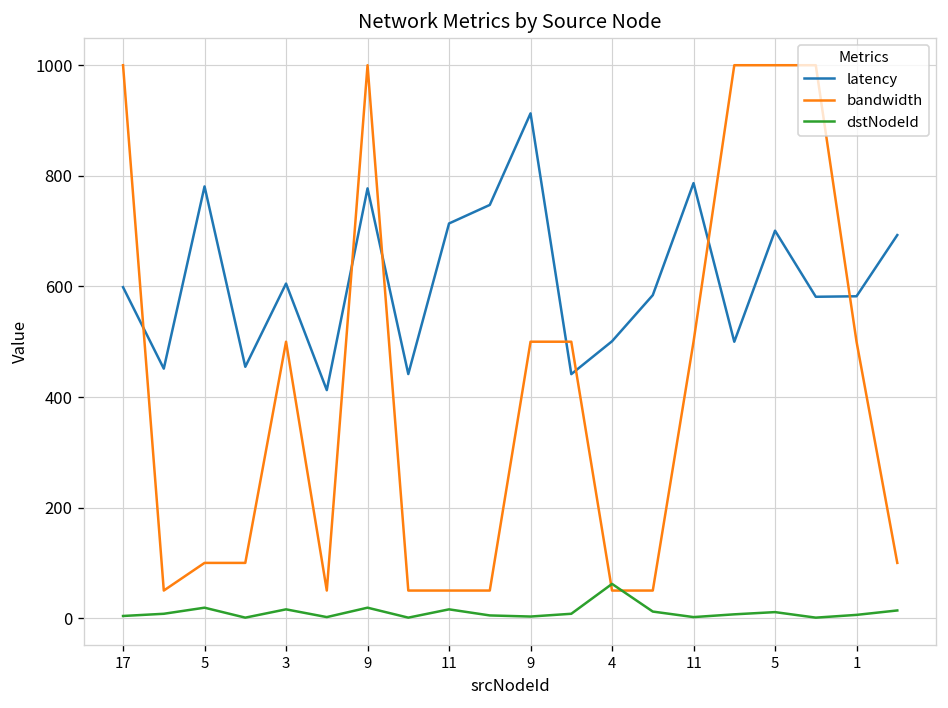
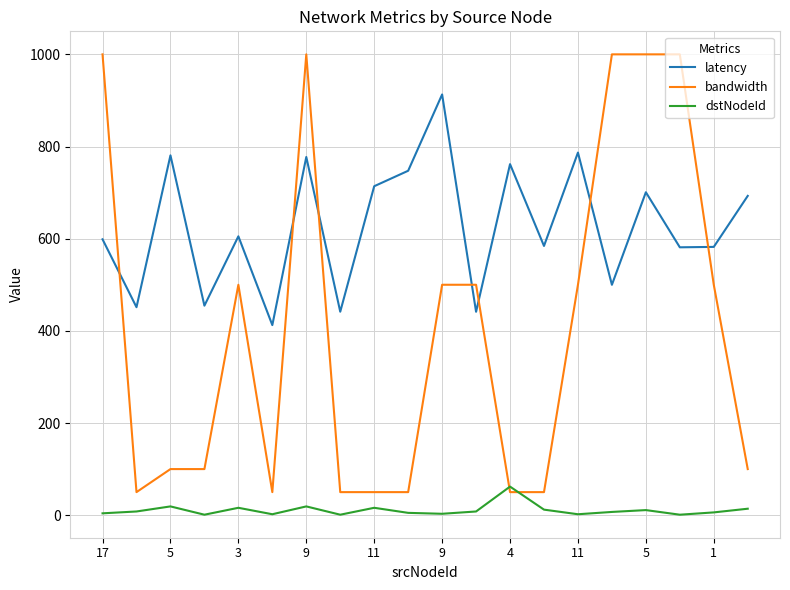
  {
    "latency": {
-     "4": 500
+     "4": 760
    },
    "bandwidth": {
      "4": 50
    },
    "dstNodeId": {
      "4": 60
    }
  }
